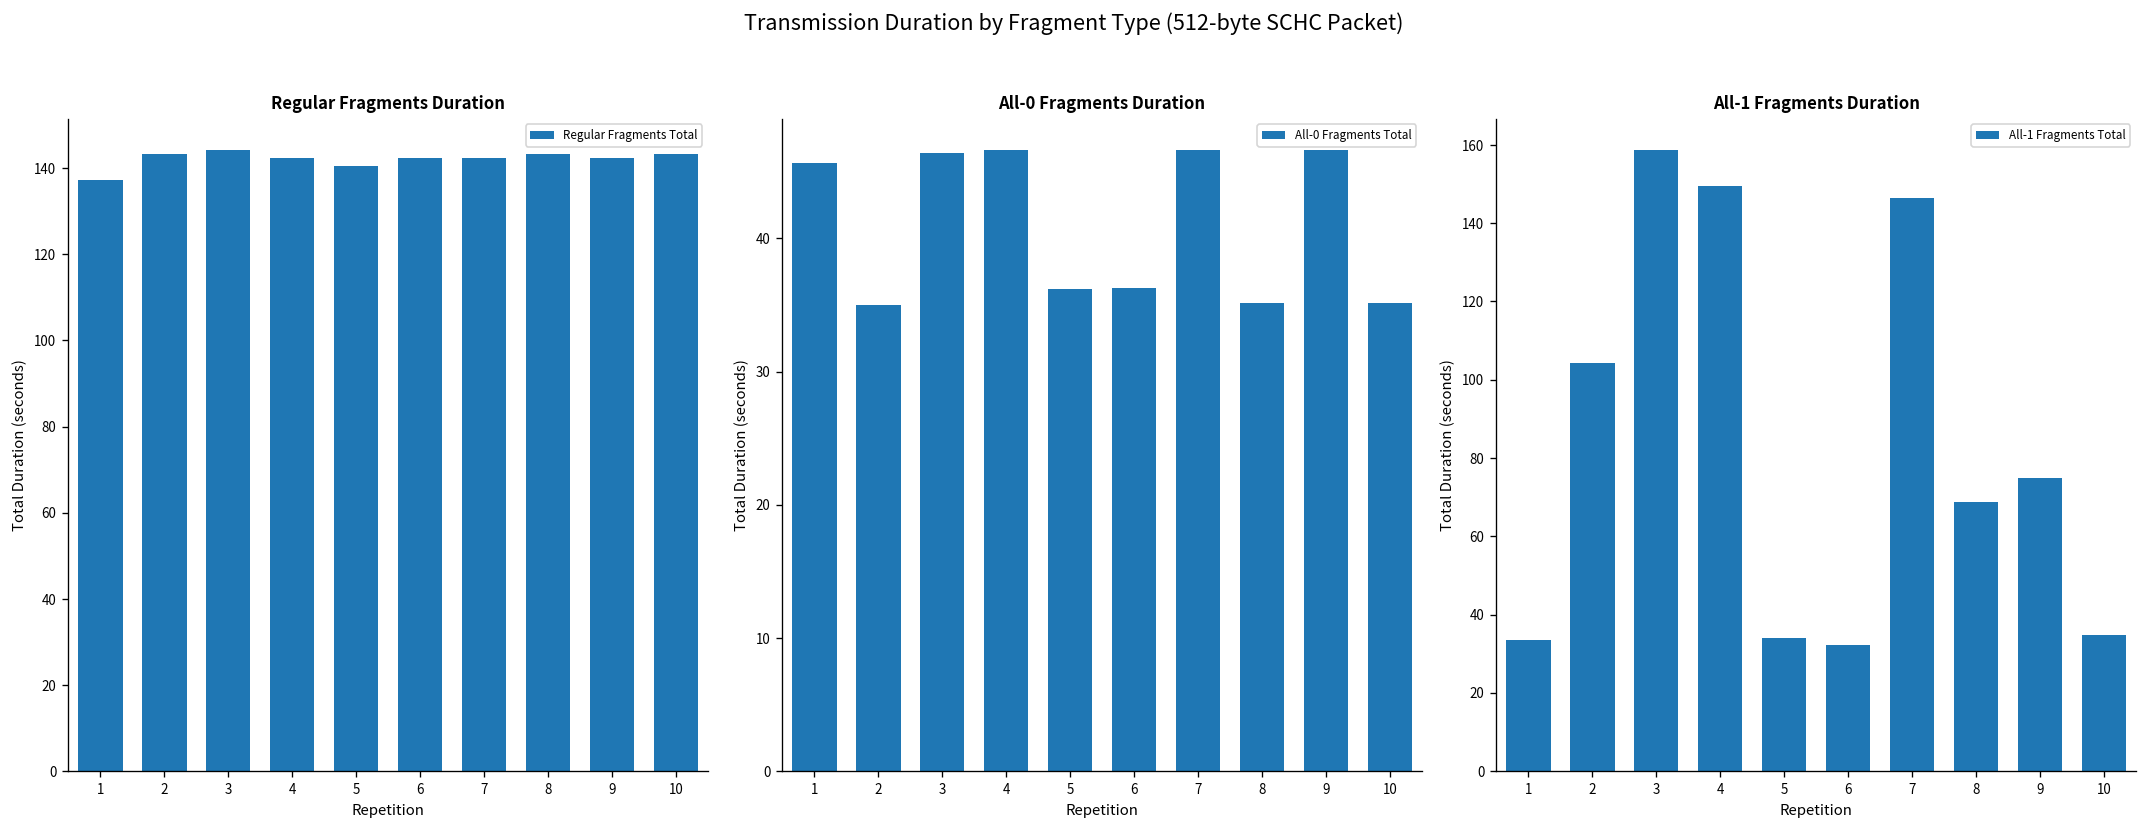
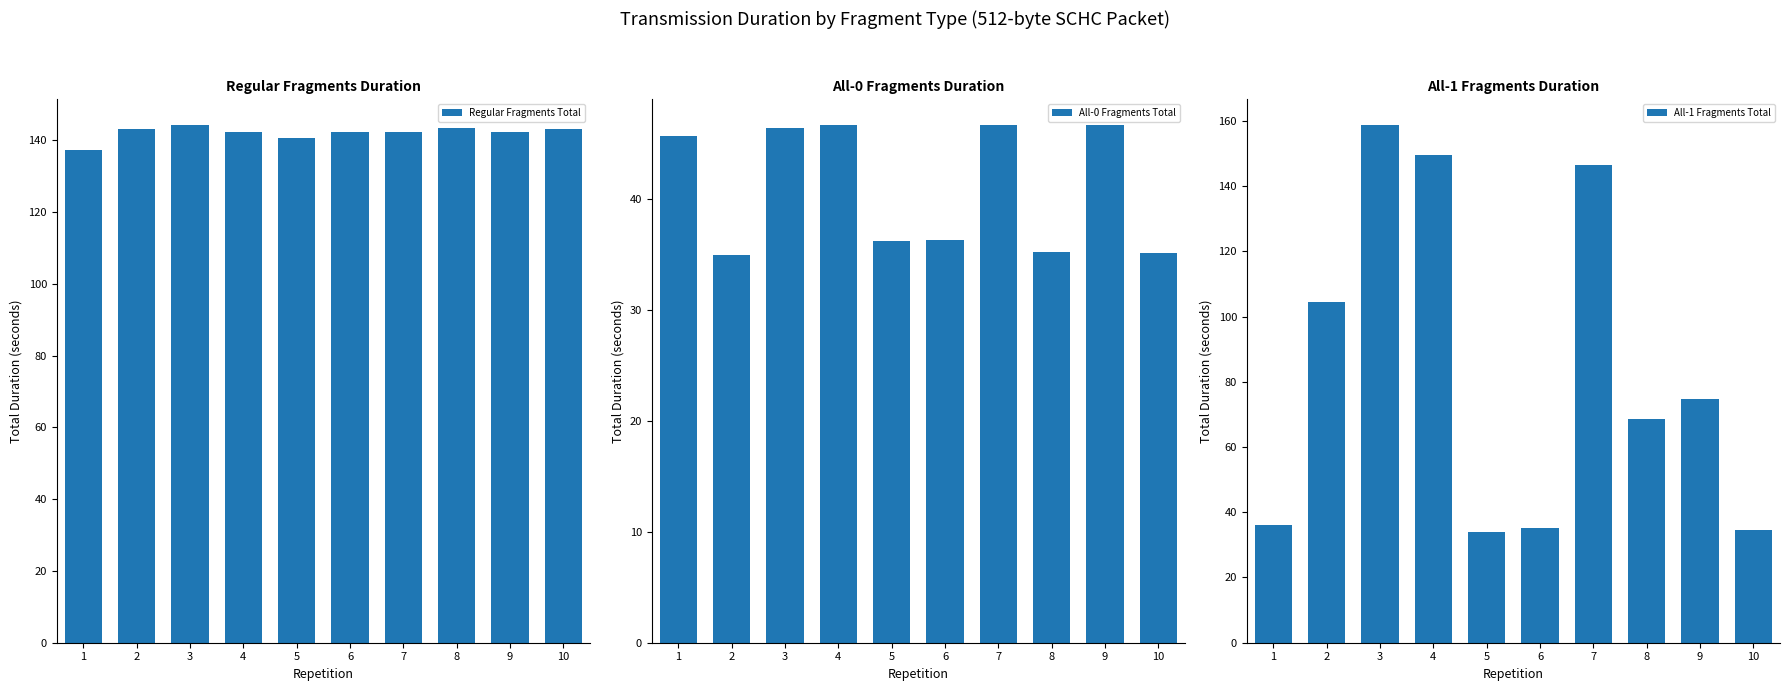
  {
    "Regular Fragments Duration": {
      "1": 137,
      "2": 143,
      "3": 144,
      "4": 142,
      "5": 141,
      "6": 142,
      "7": 142,
      "8": 143,
      "9": 142,
      "10": 143
    },
    "All-0 Fragments Duration": {
      "1": 45.7,
      "2": 35.0,
      "3": 46.4,
      "4": 46.7,
      "5": 36.2,
      "6": 36.3,
      "7": 46.7,
      "8": 35.2,
      "9": 46.7,
      "10": 35.2
    },
    "All-1 Fragments Duration": {
-     "1": 33,
+     "1": 36,
      "2": 104,
      "3": 159,
      "4": 149,
      "5": 34,
-     "6": 32,
+     "6": 35,
      "7": 146,
      "8": 69,
      "9": 75,
      "10": 35
    }
  }
